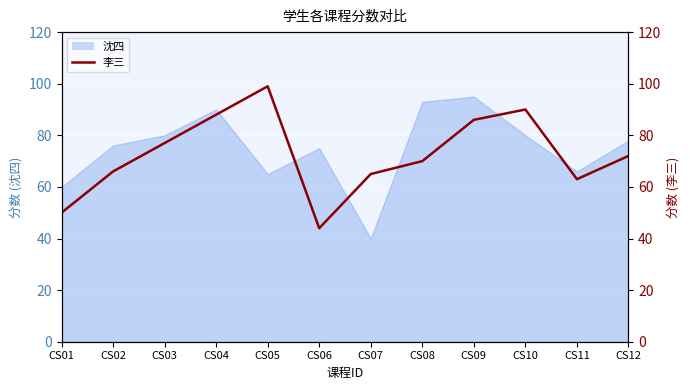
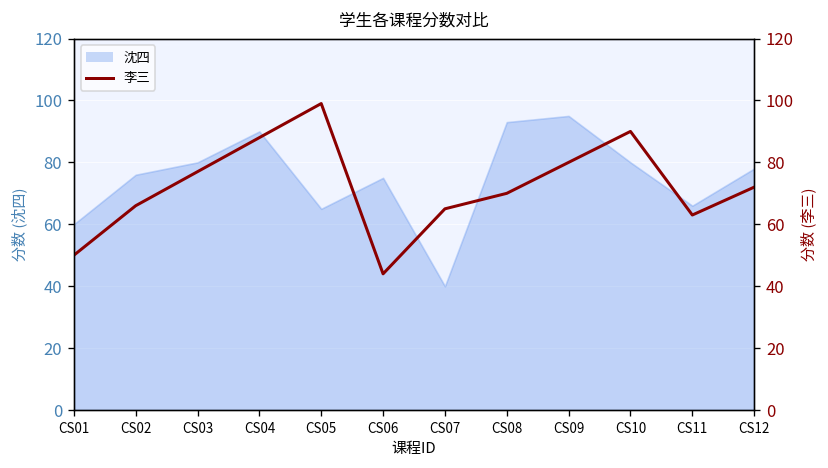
  {
    "沈四": {
      "CS01": 60,
      "CS02": 76,
      "CS03": 80,
      "CS04": 90,
      "CS05": 65,
      "CS06": 75,
      "CS07": 40,
      "CS08": 93,
      "CS09": 95,
      "CS10": 80,
      "CS11": 66,
      "CS12": 78
    },
    "李三": {
      "CS01": 50,
      "CS02": 66,
      "CS03": 77,
      "CS04": 88,
      "CS05": 99,
      "CS06": 44,
      "CS07": 65,
      "CS08": 70,
-     "CS09": 86,
+     "CS09": 80,
      "CS10": 90,
      "CS11": 63,
      "CS12": 72
    }
  }
